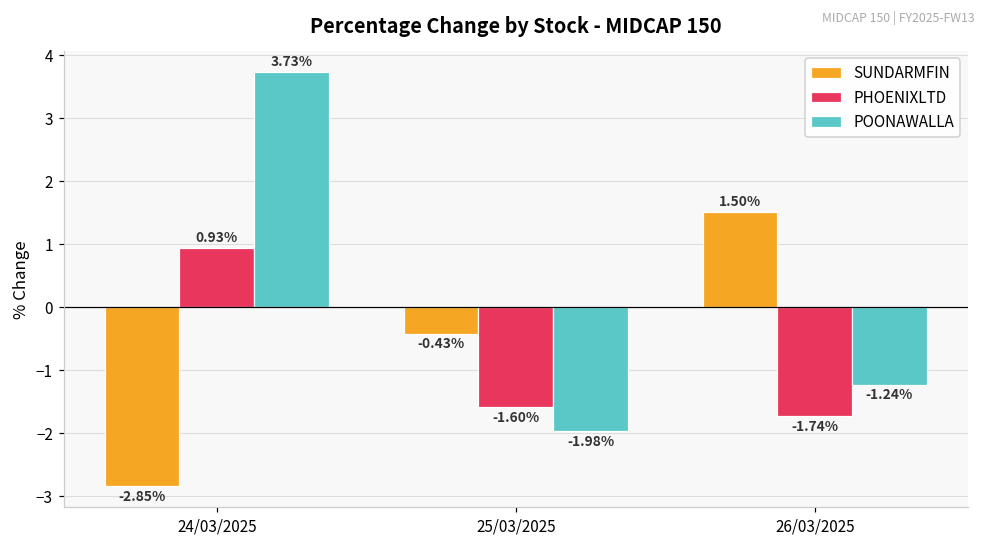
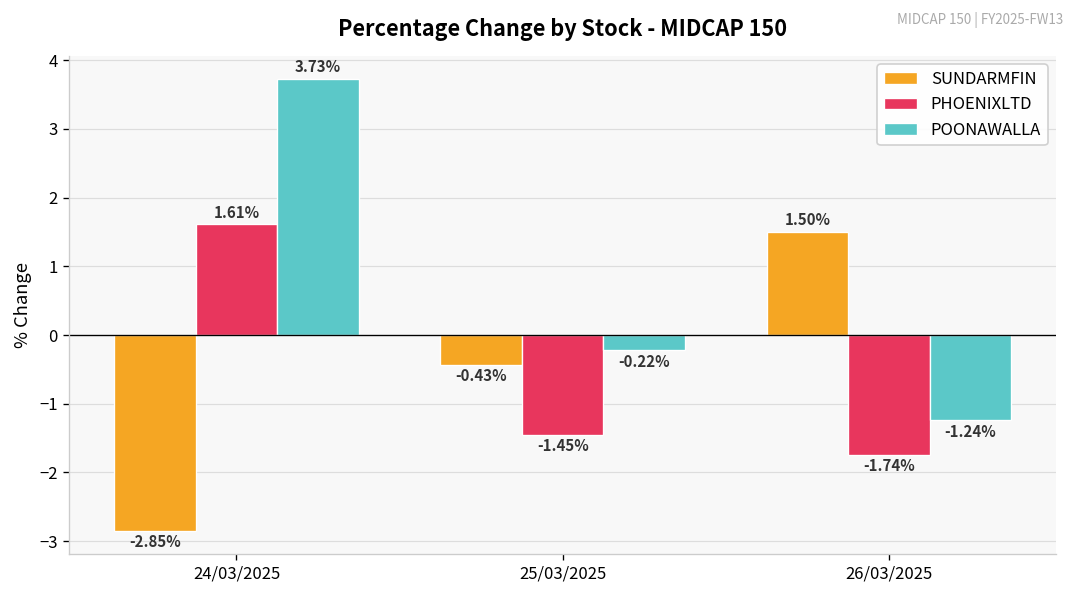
  {
    "SUNDARMFIN": {
      "24/03/2025": "-2.85%",
      "25/03/2025": "-0.43%",
      "26/03/2025": "1.50%"
    },
    "PHOENIXLTD": {
-     "24/03/2025": "0.93%",
-     "25/03/2025": "-1.60%",
+     "24/03/2025": "1.61%",
+     "25/03/2025": "-1.45%",
      "26/03/2025": "-1.74%"
    },
    "POONAWALLA": {
      "24/03/2025": "3.73%",
-     "25/03/2025": "-1.98%",
+     "25/03/2025": "-0.22%",
      "26/03/2025": "-1.24%"
    }
  }
